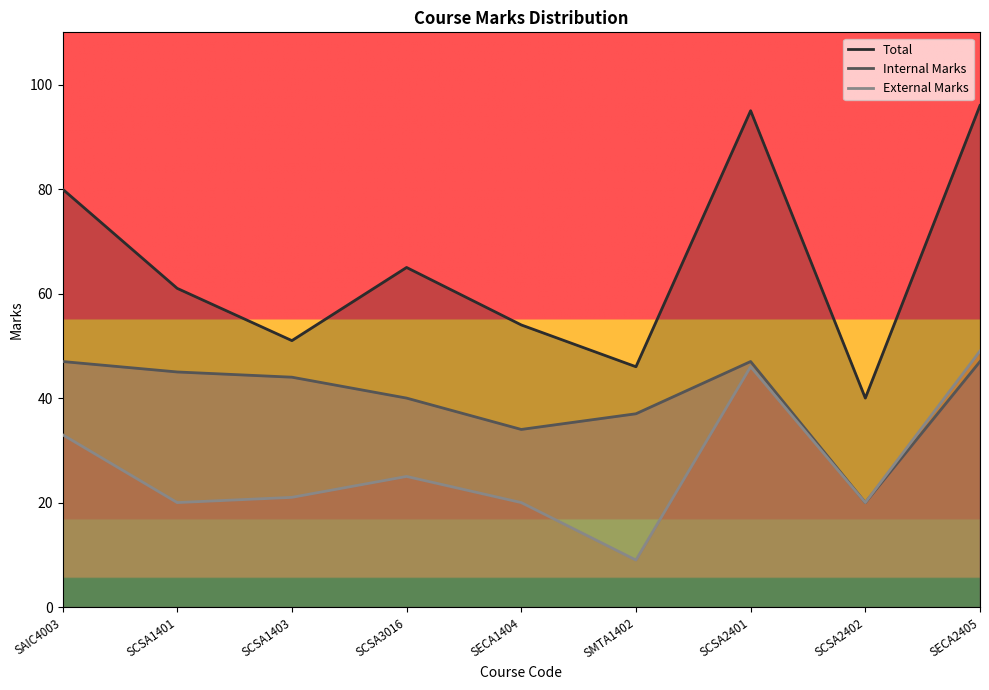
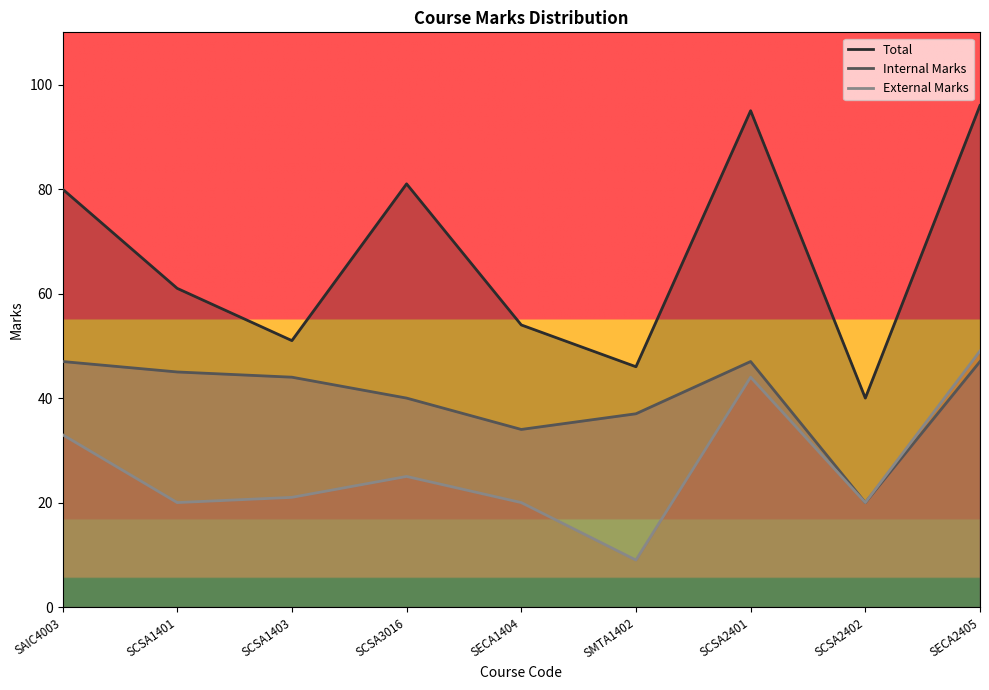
  {
    "Total": {
      "SAIC4003": 80,
      "SCSA1401": 61,
      "SCSA1403": 51,
-     "SCSA3016": 65,
+     "SCSA3016": 81,
      "SECA1404": 54,
      "SMTA1402": 46,
      "SCSA2401": 95,
      "SCSA2402": 40,
      "SECA2405": 96
    },
    "Internal Marks": {
      "SAIC4003": 47,
      "SCSA1401": 45,
      "SCSA1403": 44,
      "SCSA3016": 40,
      "SECA1404": 34,
      "SMTA1402": 37,
      "SCSA2401": 47,
      "SECA2405": 47
    },
    "External Marks": {
      "SAIC4003": 33,
      "SCSA1401": 20,
      "SCSA1403": 21,
      "SCSA3016": 25,
      "SECA1404": 20,
      "SMTA1402": 9,
-     "SCSA2401": 46,
+     "SCSA2401": 44,
      "SECA2405": 49
    }
  }
